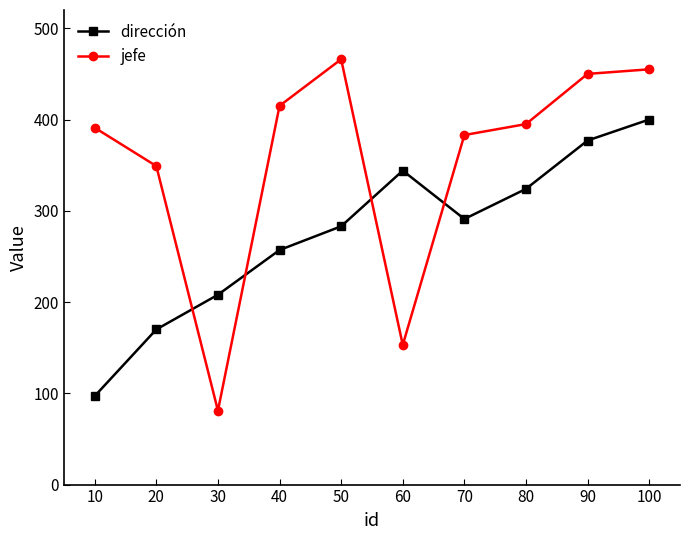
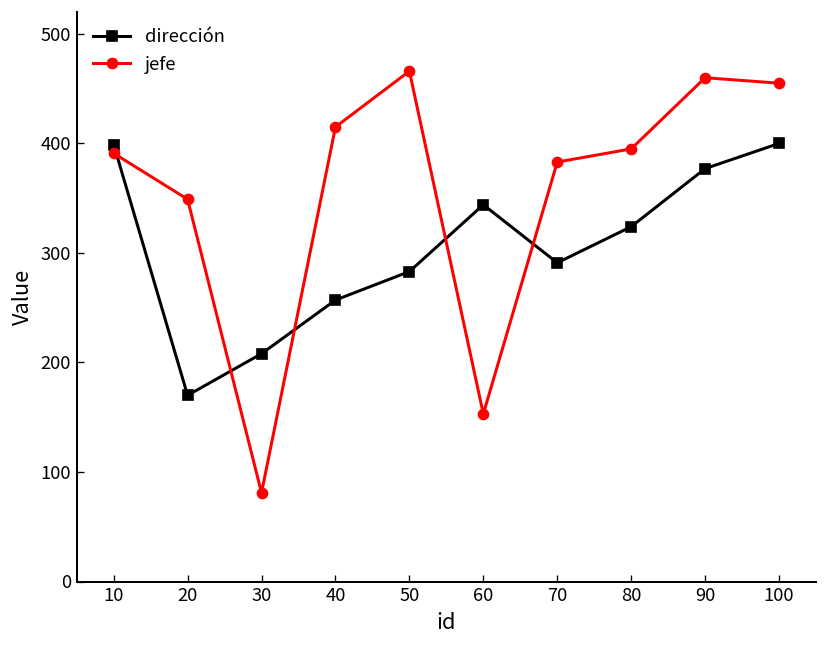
  {
    "dirección": {
-     "10": 100,
+     "10": 400,
      "20": 170,
      "30": 210,
      "40": 260,
      "50": 280,
      "60": 340,
      "70": 290,
      "80": 320,
      "90": 380,
      "100": 400
    },
    "jefe": {
      "10": 390,
      "20": 350,
      "30": 80,
      "40": 420,
      "50": 470,
      "60": 150,
      "70": 380,
      "80": 400,
-     "90": 450,
+     "90": 460,
      "100": 460
    }
  }
